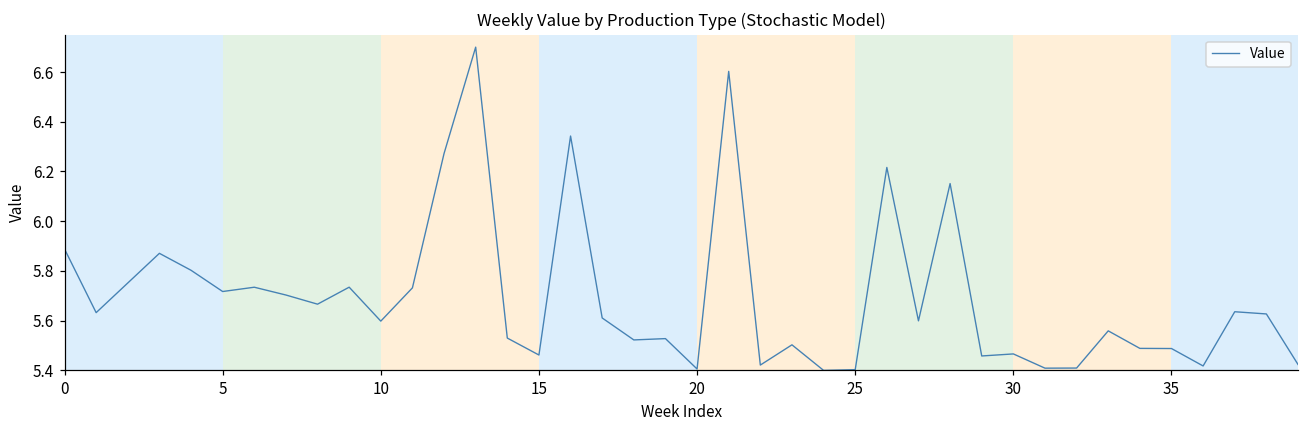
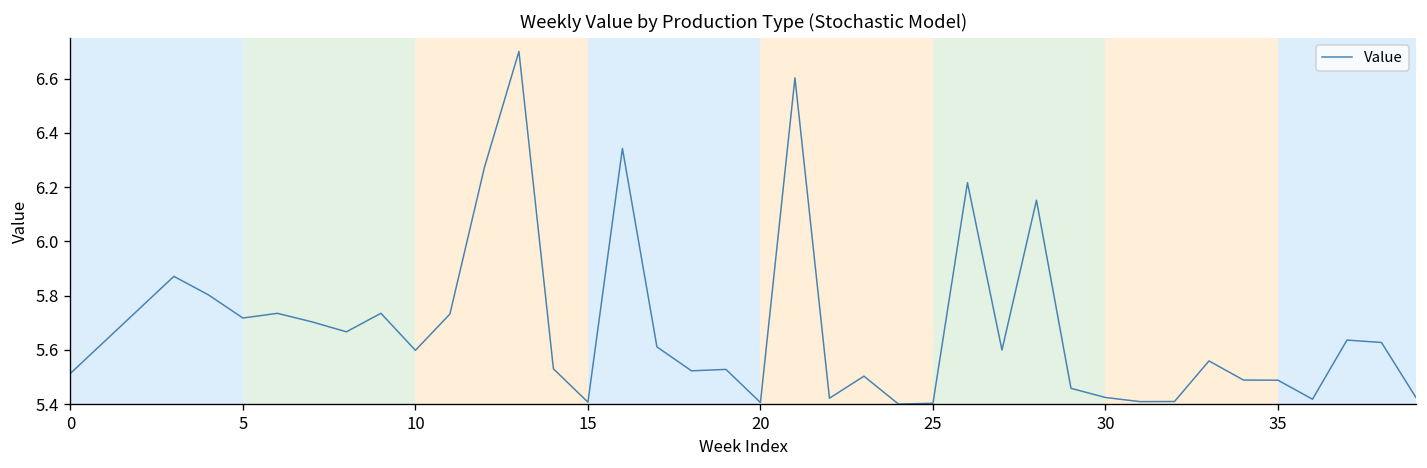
  {
-   "0": 5.89,
+   "0": 5.51,
    "5": 5.72,
    "10": 5.60,
-   "15": 5.46,
+   "15": 5.41,
    "20": 5.41,
    "25": 5.40,
-   "30": 5.47,
+   "30": 5.42,
    "35": 5.49
  }
